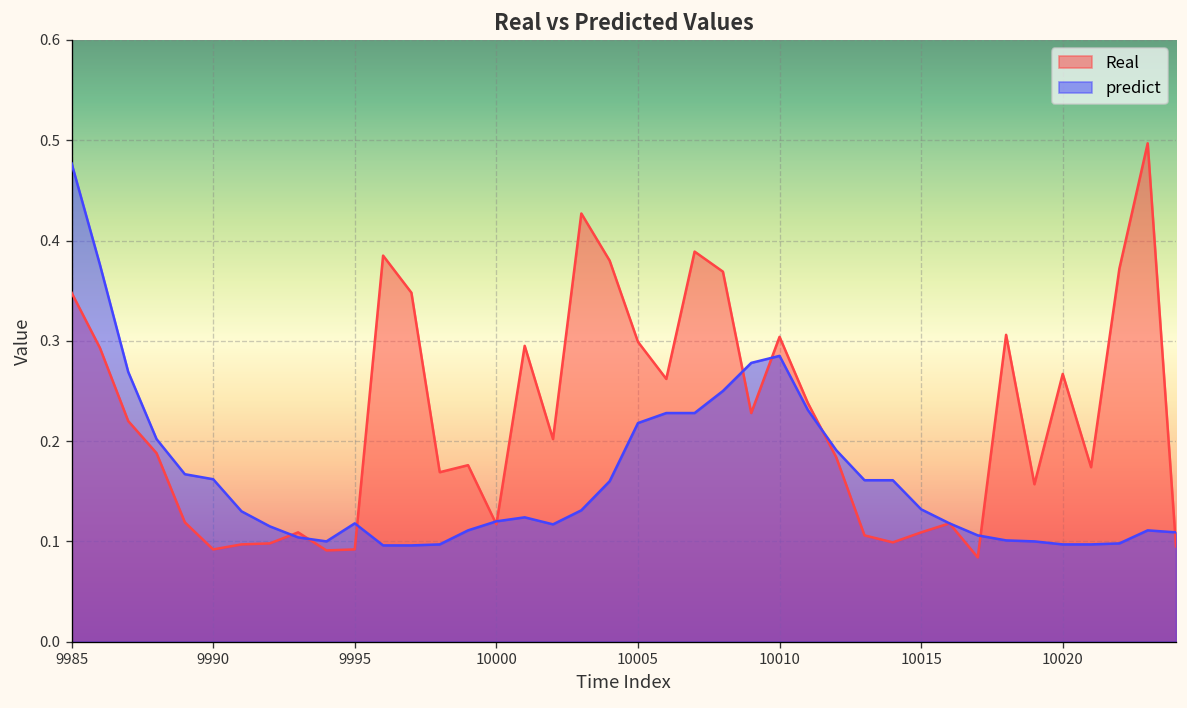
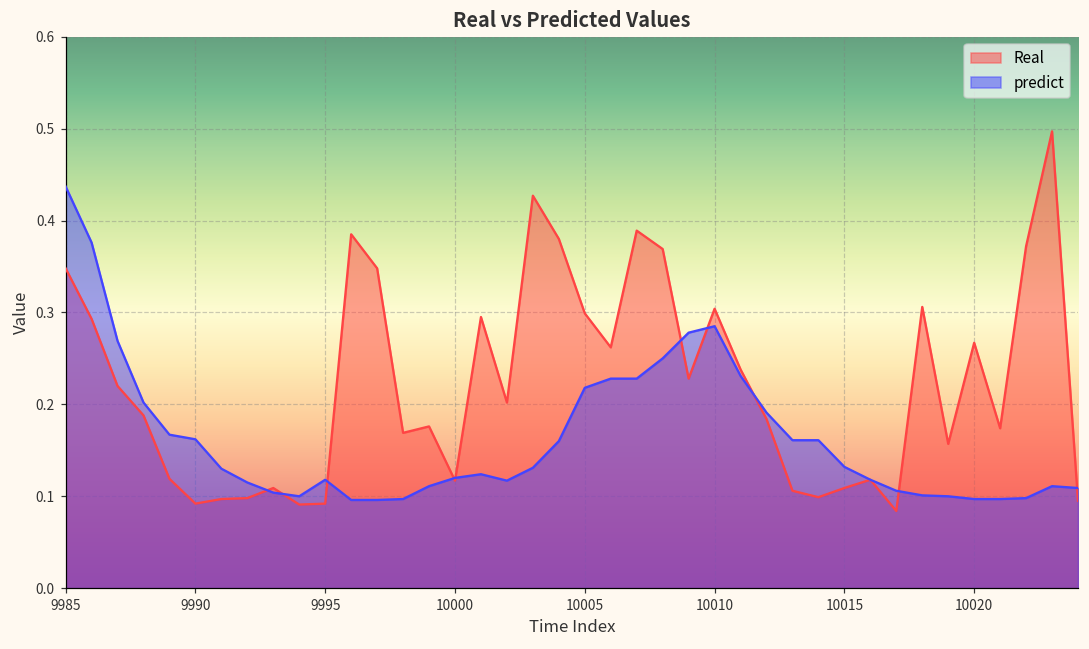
  {
    "Real": {
      "9985": 0.35,
      "9990": 0.09,
      "9995": 0.09,
      "10000": 0.12,
      "10005": 0.30,
      "10010": 0.30,
      "10015": 0.11,
      "10020": 0.27
    },
    "predict": {
-     "9985": 0.48,
+     "9985": 0.44,
      "9990": 0.16,
      "9995": 0.12,
      "10000": 0.12,
      "10005": 0.22,
      "10010": 0.29,
      "10015": 0.13,
      "10020": 0.10
    }
  }
